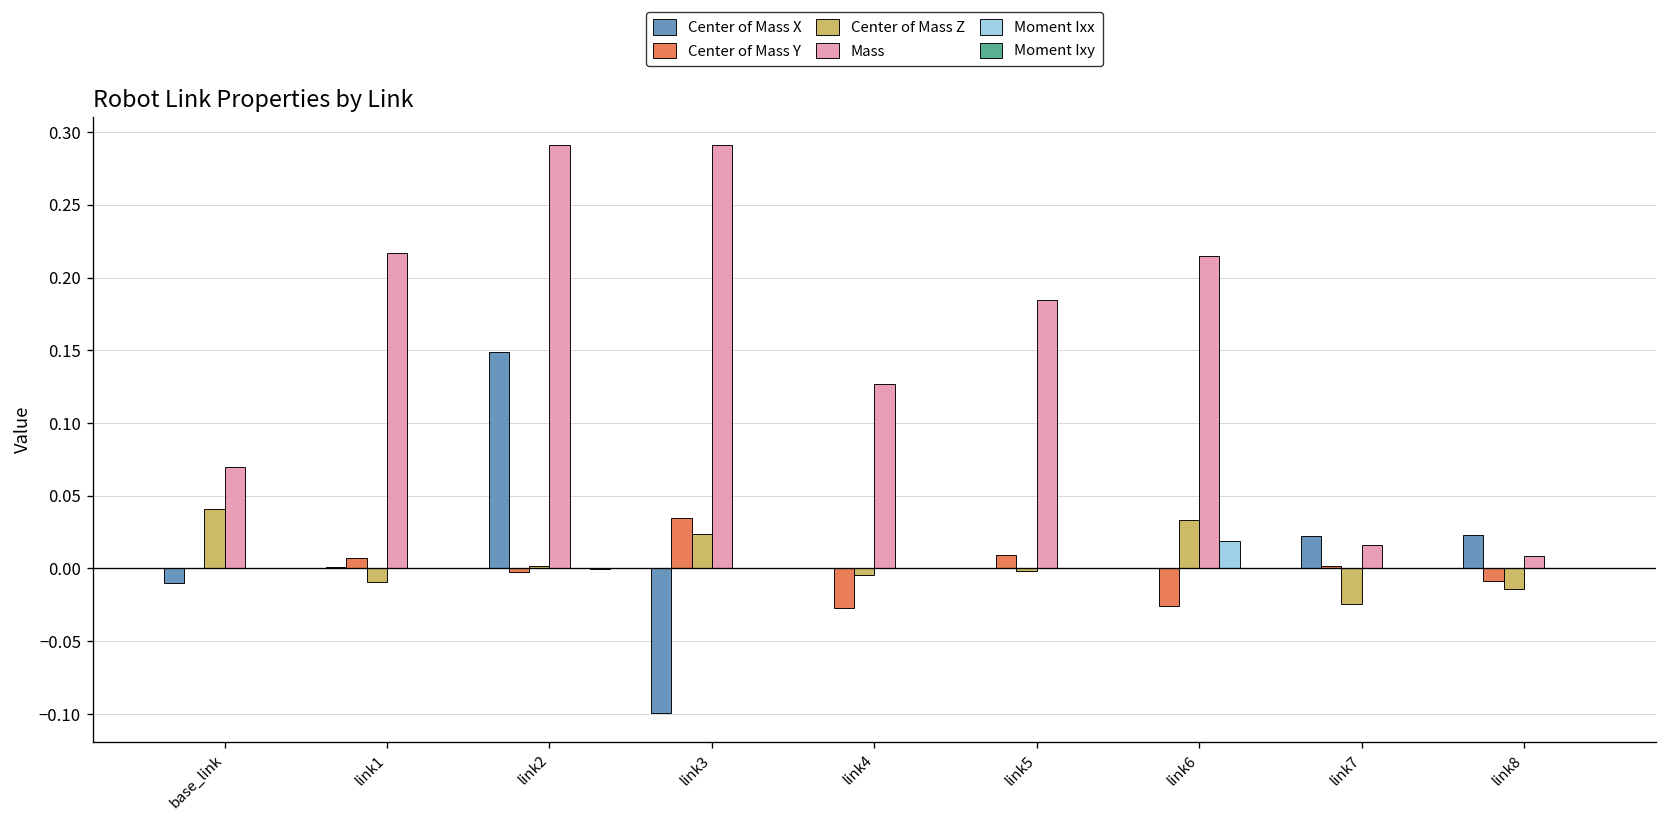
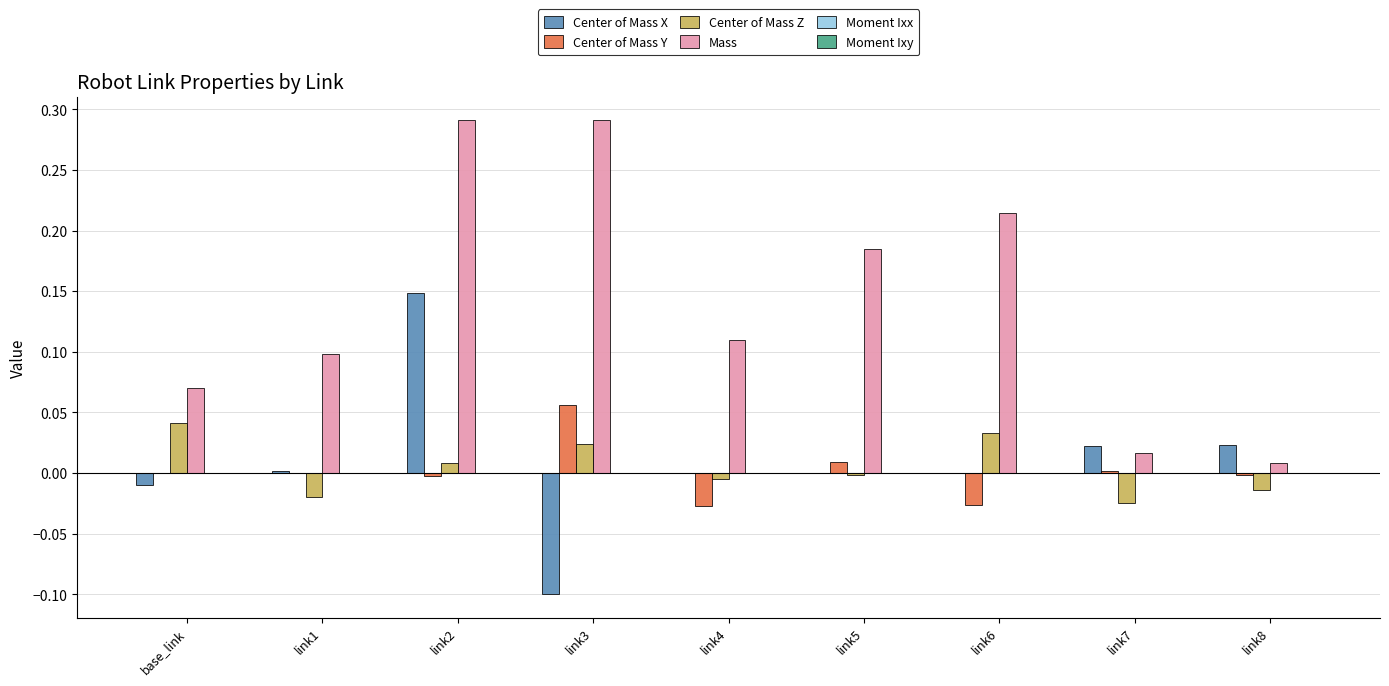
  {
    "Center of Mass Y": {
-     "link1": 0.008,
+     "link1": 0.000,
      "link2": -0.002,
-     "link3": 0.035,
+     "link3": 0.056,
      "link4": -0.027,
      "link5": 0.009,
      "link6": -0.026,
-     "link8": -0.008
+     "link8": -0.002
    },
    "Center of Mass Z": {
      "base_link": 0.041,
-     "link1": -0.009,
-     "link2": 0.002,
+     "link1": -0.020,
+     "link2": 0.009,
      "link3": 0.024,
      "link4": -0.005,
      "link6": 0.033,
      "link7": -0.025,
      "link8": -0.014
    },
    "Mass": {
      "base_link": 0.070,
-     "link1": 0.217,
+     "link1": 0.098,
      "link2": 0.291,
      "link3": 0.291,
-     "link4": 0.127,
+     "link4": 0.109,
      "link5": 0.185,
      "link6": 0.215,
      "link7": 0.016,
      "link8": 0.008
    },
    "Moment Ixx": {
-     "link6": 0.019
+     "link6": 0.000
    }
  }
